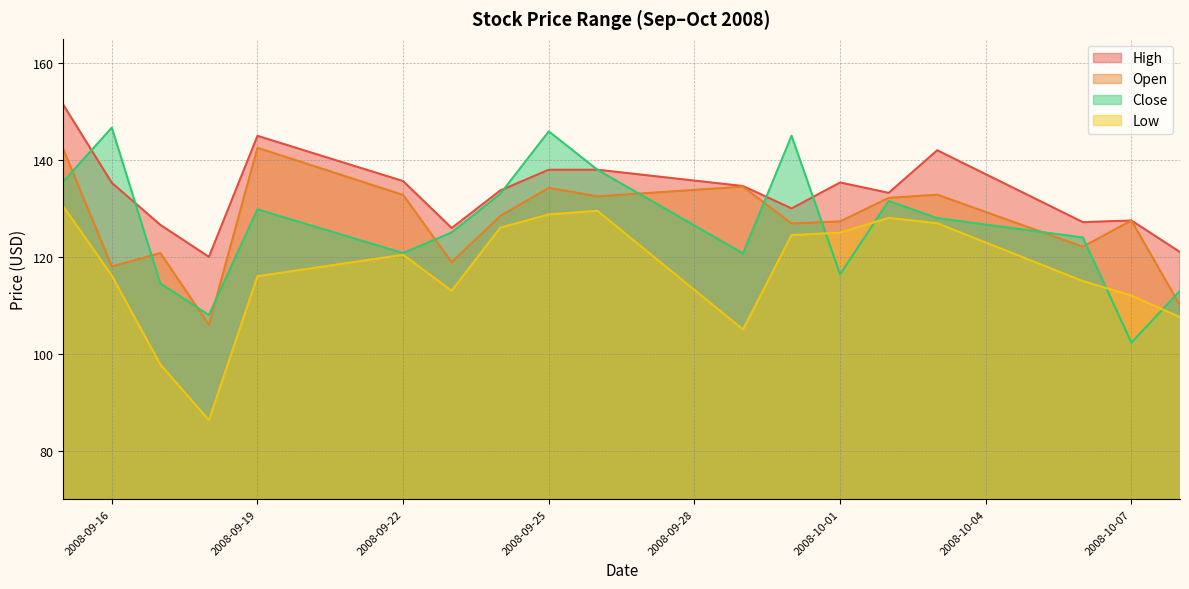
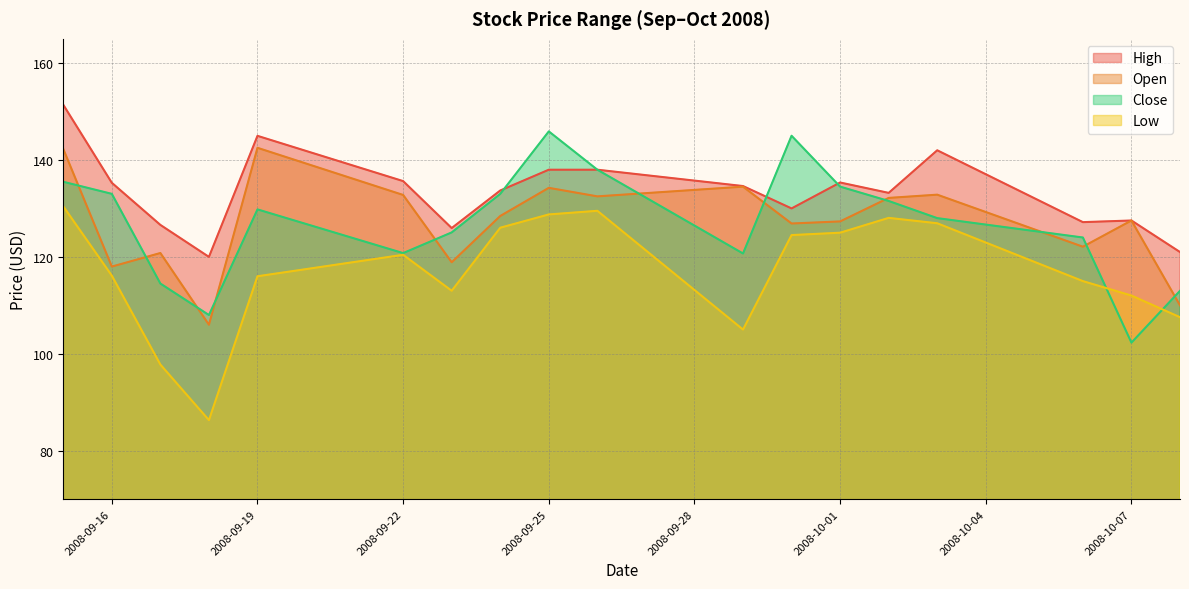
  {
    "Close": {
-     "2008-09-16": 147,
+     "2008-09-16": 133,
      "2008-09-19": 130,
      "2008-09-25": 146,
-     "2008-10-01": 116,
+     "2008-10-01": 135,
      "2008-10-07": 102
    }
  }
